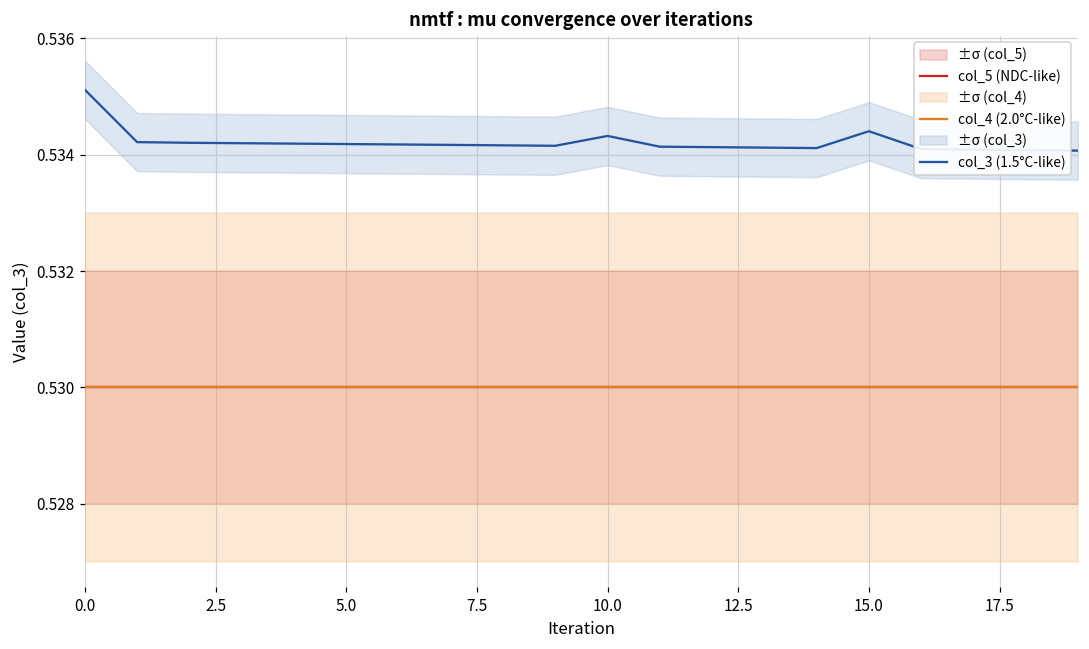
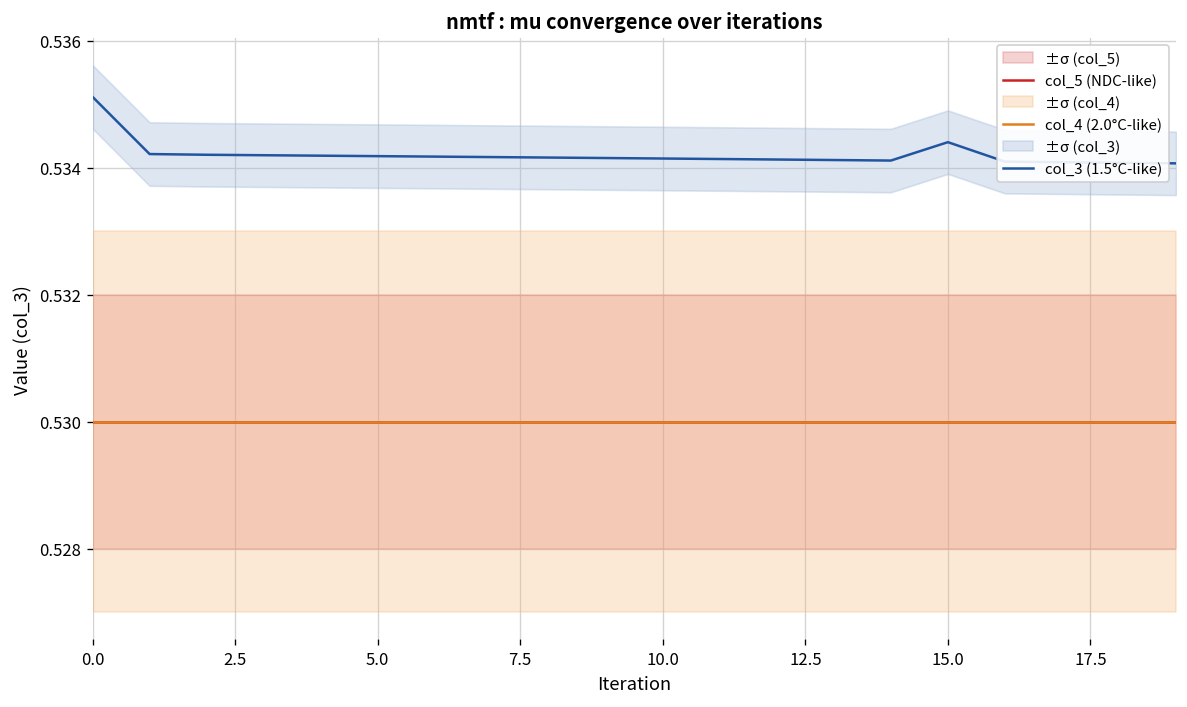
  {
    "col_4 (2.0°C-like)": {
      "0.0": 0.5300,
      "5.0": 0.5300,
      "10.0": 0.5300,
      "15.0": 0.5300
    },
    "col_3 (1.5°C-like)": {
      "0.0": 0.5351,
      "5.0": 0.5342,
-     "10.0": 0.5343,
+     "10.0": 0.5341,
      "15.0": 0.5344
    }
  }
